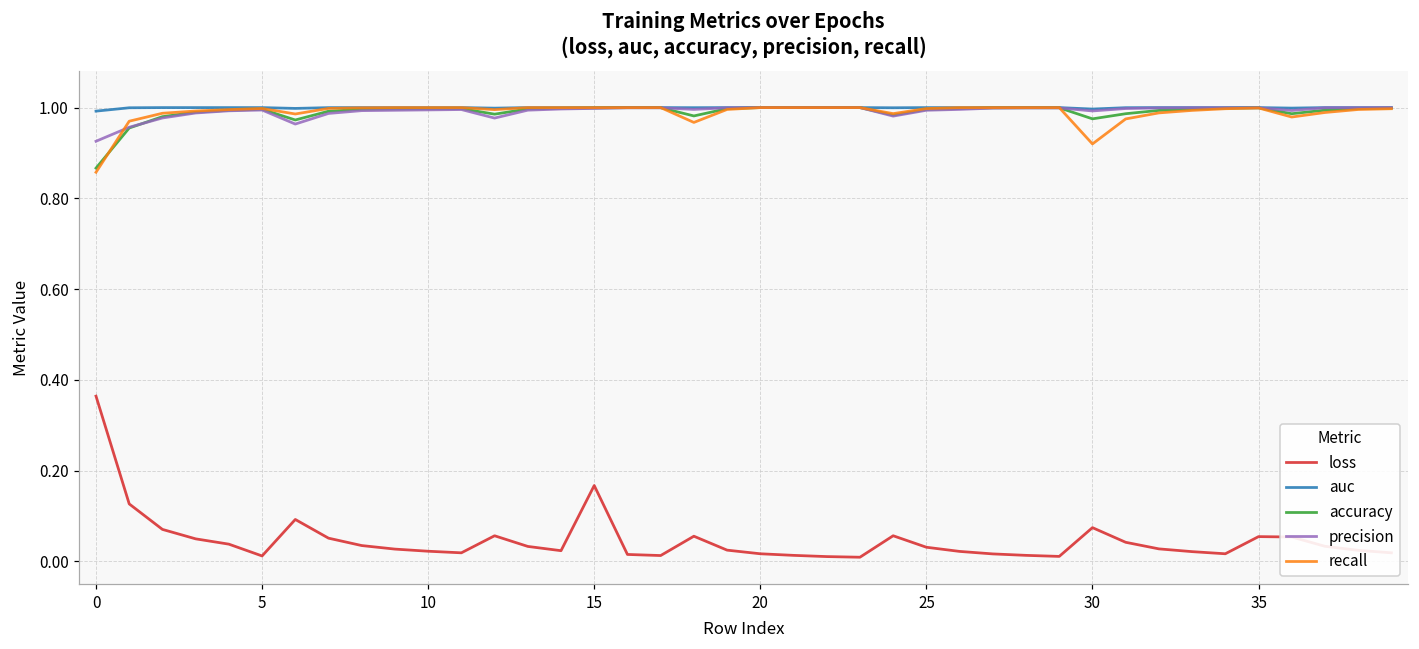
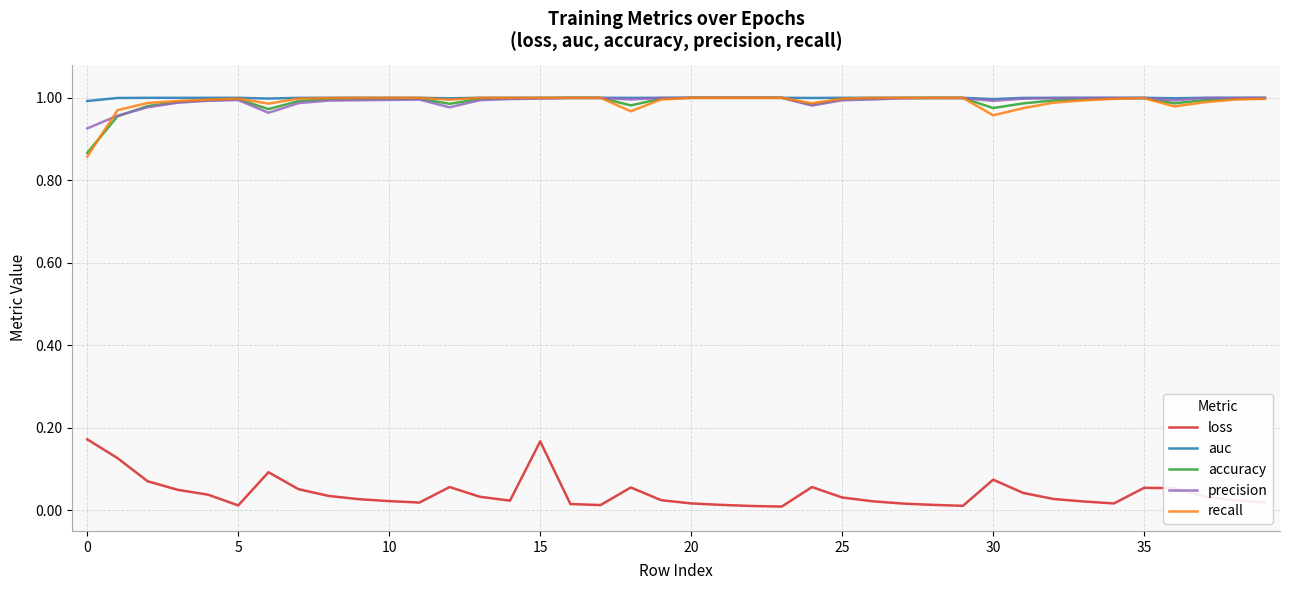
  {
    "loss": {
-     "0": 0.36,
+     "0": 0.17,
      "5": 0.01,
      "10": 0.02,
      "15": 0.17,
      "20": 0.02,
      "25": 0.03,
      "30": 0.07,
      "35": 0.05
    },
    "auc": {
      "0": 0.99
    },
    "accuracy": {
      "0": 0.87,
      "30": 0.98
    },
    "precision": {
      "0": 0.93
    },
    "recall": {
      "0": 0.86,
-     "30": 0.92
+     "30": 0.96
    }
  }
